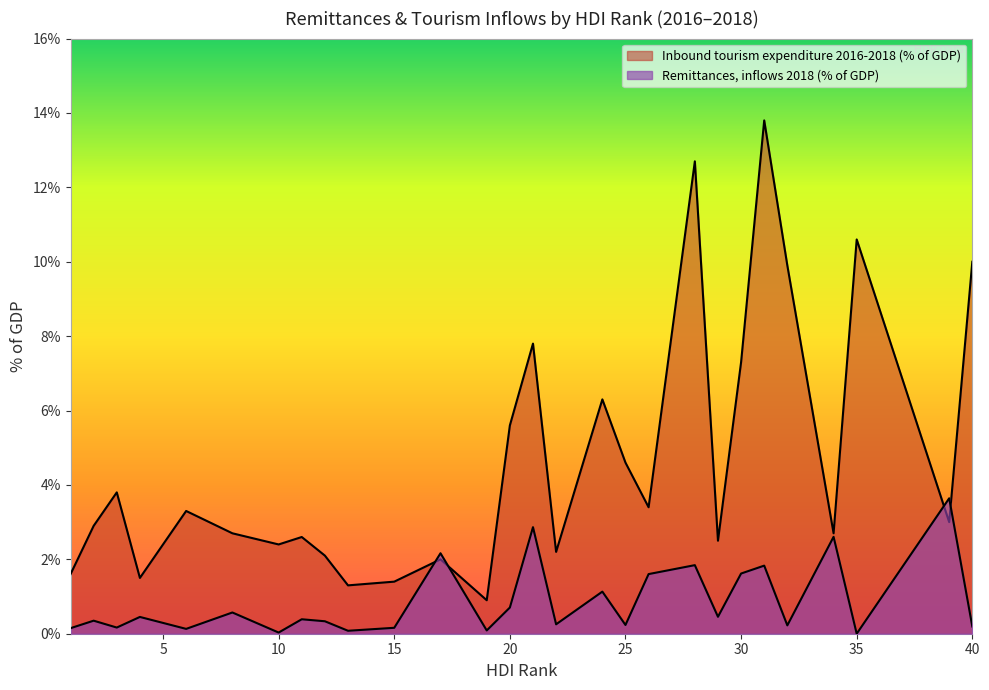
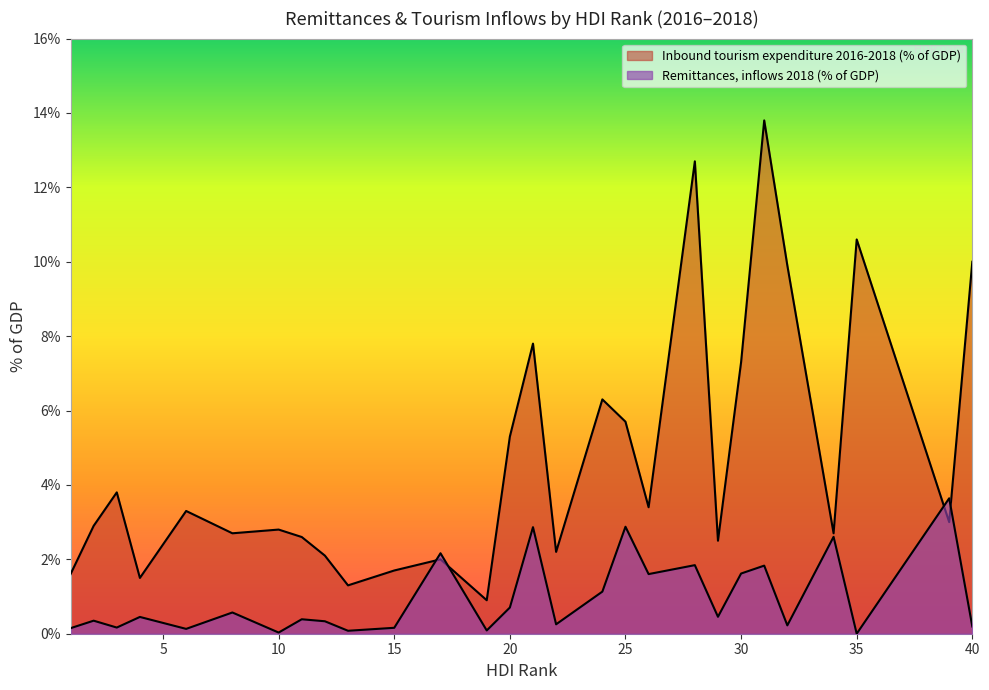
  {
    "Inbound tourism expenditure 2016-2018 (% of GDP)": {
-     "10": "2.4%",
-     "15": "1.4%",
-     "20": "5.6%",
-     "25": "4.6%",
+     "10": "2.8%",
+     "15": "1.7%",
+     "20": "5.3%",
+     "25": "5.7%",
      "30": "7.3%",
      "35": "10.6%",
      "40": "10.0%"
    },
    "Remittances, inflows 2018 (% of GDP)": {
      "10": "0.0%",
      "15": "0.2%",
      "20": "0.7%",
-     "25": "0.2%",
+     "25": "2.9%",
      "30": "1.6%",
      "35": "0.0%",
      "40": "0.2%"
    }
  }
